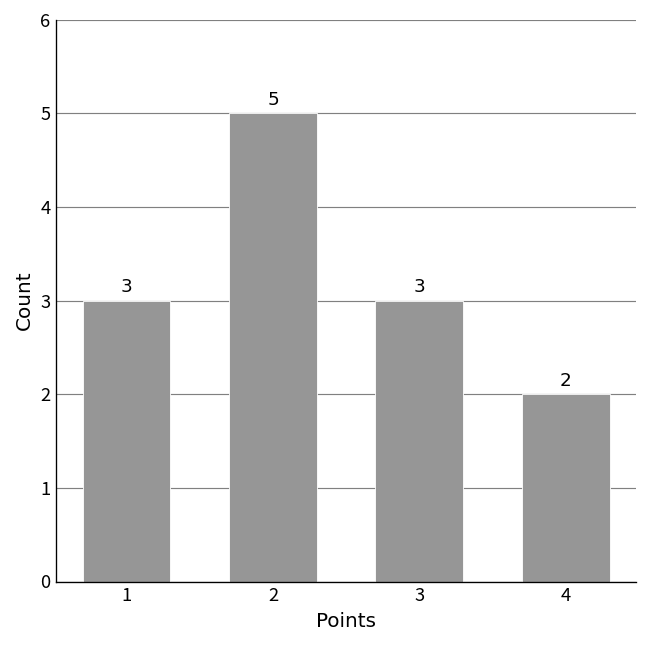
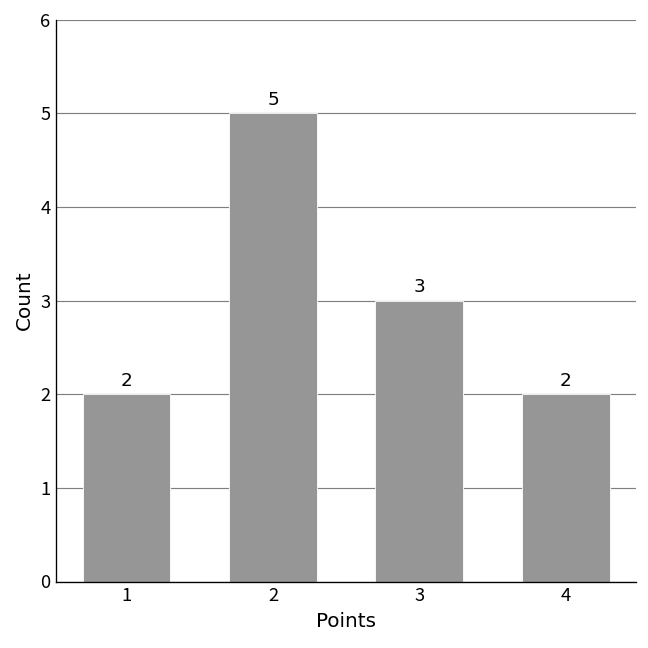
  {
-   "1": 3,
+   "1": 2,
    "2": 5,
    "3": 3,
    "4": 2
  }
